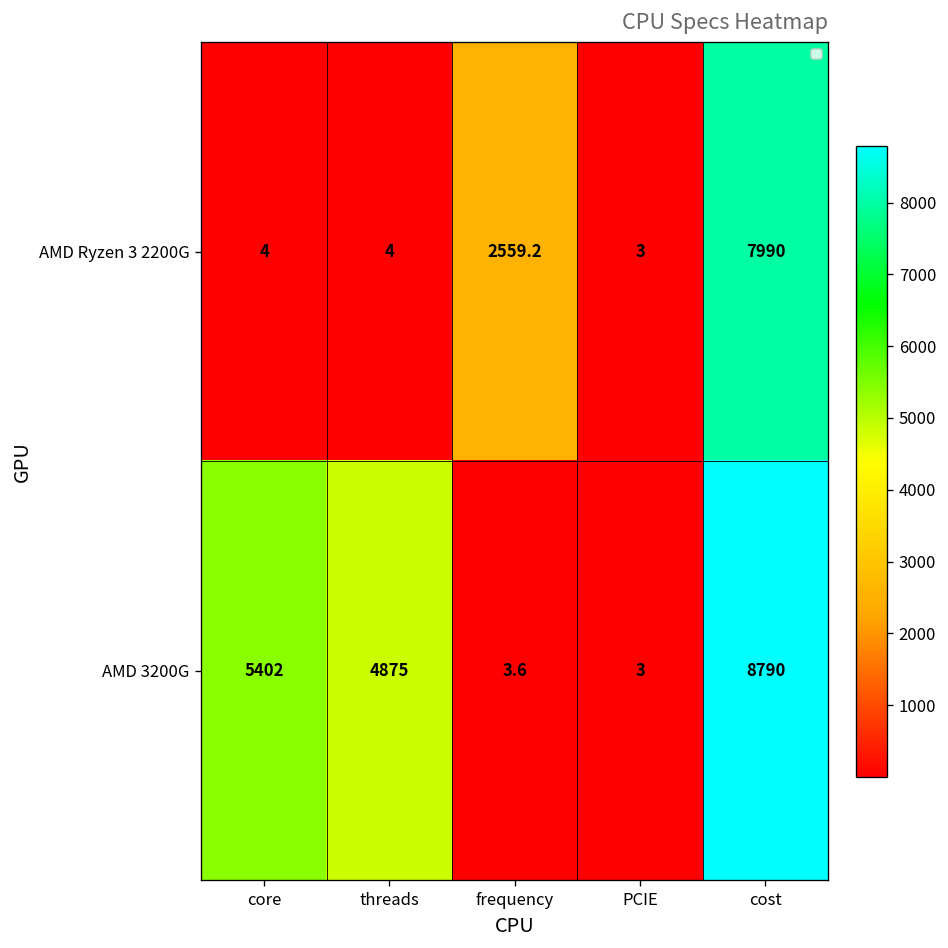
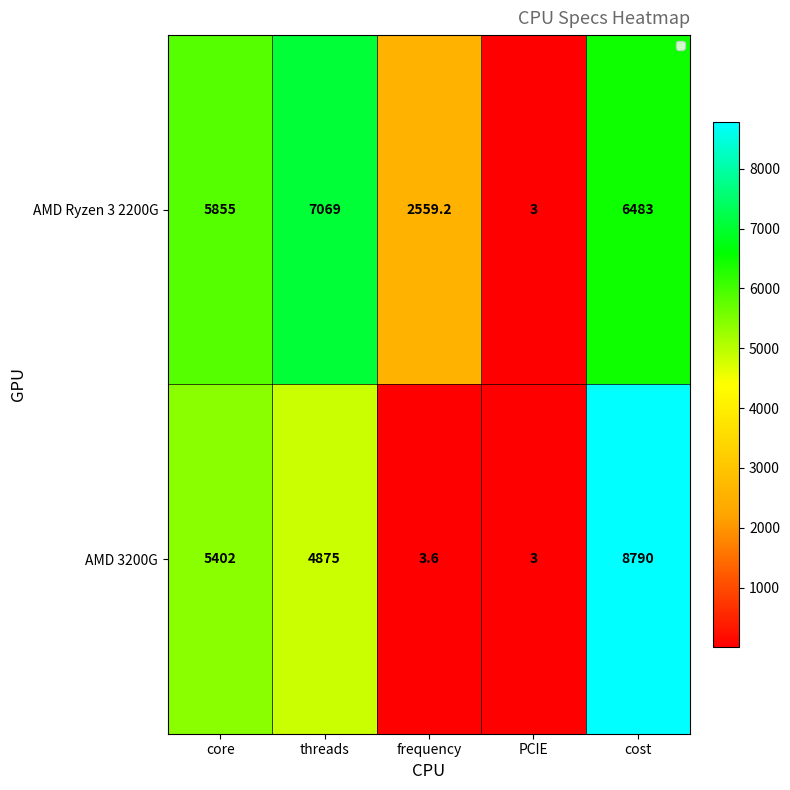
  {
    "AMD Ryzen 3 2200G": {
-     "core": 4,
-     "threads": 4,
+     "core": 5855,
+     "threads": 7069,
      "frequency": 2559.2,
      "PCIE": 3,
-     "cost": 7990
+     "cost": 6483
    },
    "AMD 3200G": {
      "core": 5402,
      "threads": 4875,
      "frequency": 3.6,
      "PCIE": 3,
      "cost": 8790
    }
  }
